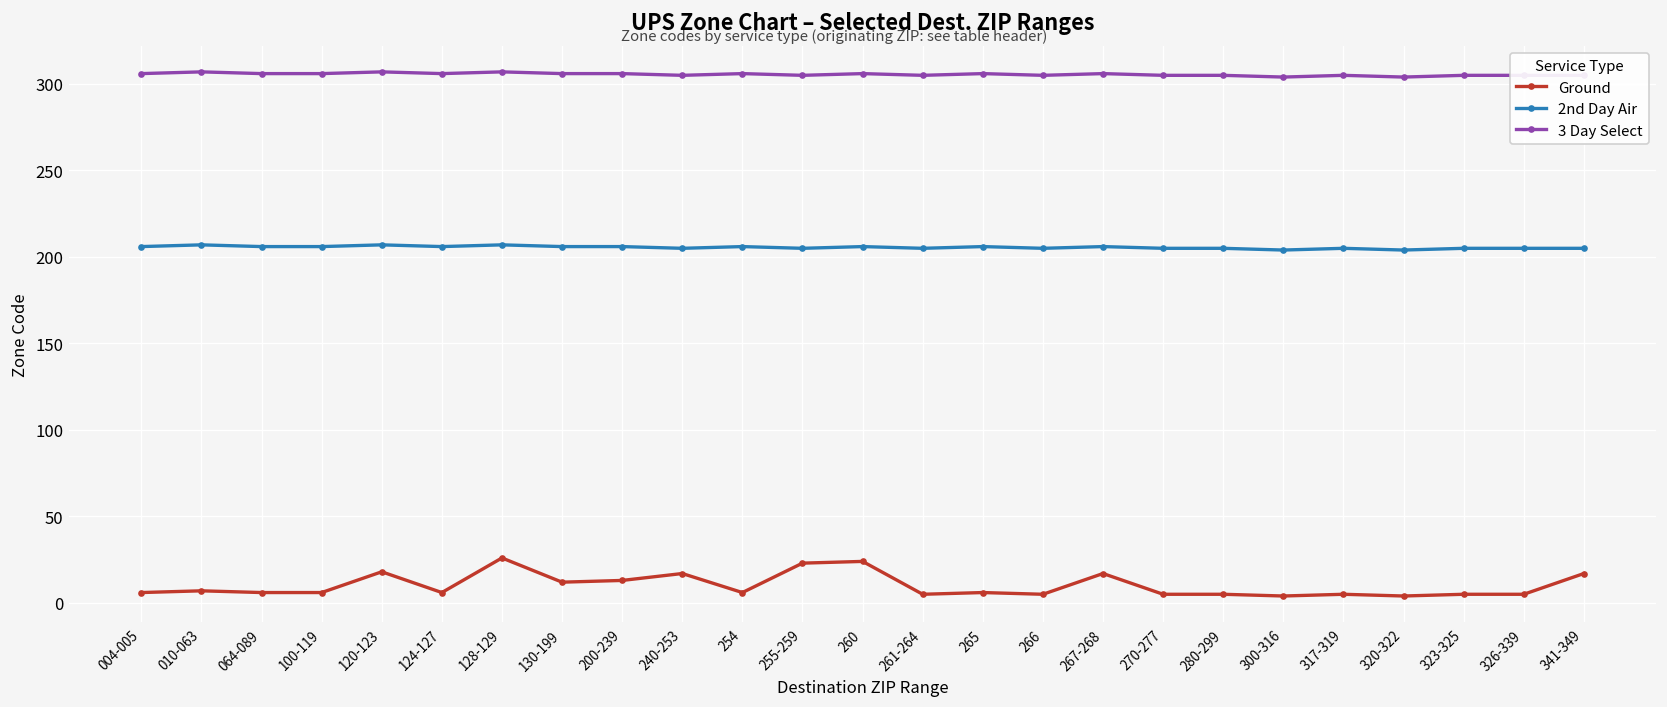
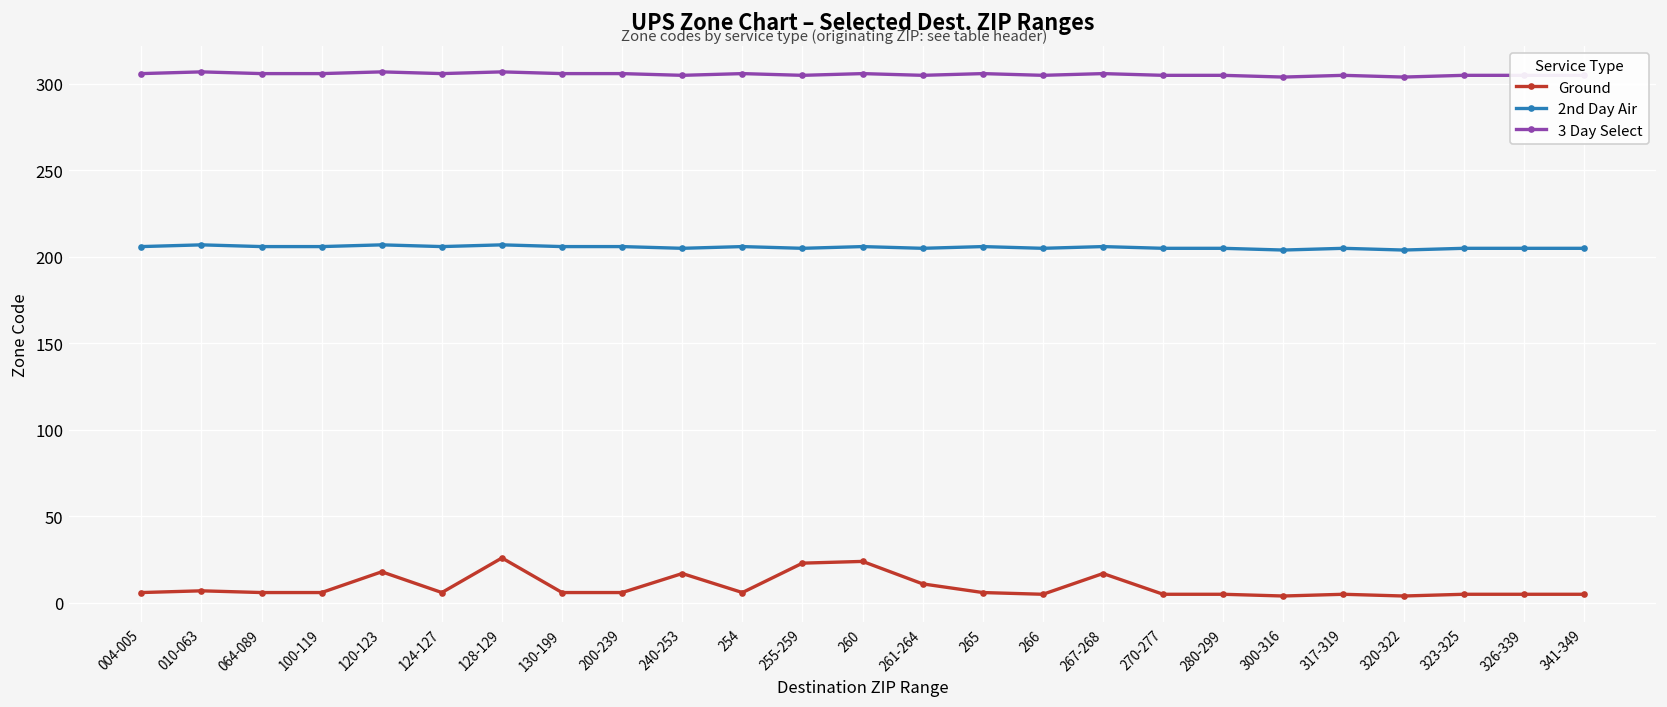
  {
    "Ground": {
      "004-005": 6,
      "010-063": 7,
      "064-089": 6,
      "100-119": 6,
      "120-123": 18,
      "124-127": 6,
      "128-129": 26,
-     "130-199": 12,
-     "200-239": 13,
+     "130-199": 6,
+     "200-239": 6,
      "240-253": 17,
      "254": 6,
      "255-259": 23,
      "260": 24,
-     "261-264": 5,
+     "261-264": 11,
      "265": 6,
      "266": 5,
      "267-268": 17,
      "270-277": 5,
      "280-299": 5,
      "300-316": 4,
      "317-319": 5,
      "320-322": 4,
      "323-325": 5,
      "326-339": 5,
-     "341-349": 17
+     "341-349": 5
    },
    "2nd Day Air": {
      "004-005": 206,
      "010-063": 207,
      "064-089": 206,
      "100-119": 206,
      "120-123": 207,
      "124-127": 206,
      "128-129": 207,
      "130-199": 206,
      "200-239": 206,
      "240-253": 205,
      "254": 206,
      "255-259": 205,
      "260": 206,
      "261-264": 205,
      "265": 206,
      "266": 205,
      "267-268": 206,
      "270-277": 205,
      "280-299": 205,
      "300-316": 204,
      "317-319": 205,
      "320-322": 204,
      "323-325": 205,
      "326-339": 205,
      "341-349": 205
    },
    "3 Day Select": {
      "004-005": 306,
      "010-063": 307,
      "064-089": 306,
      "100-119": 306,
      "120-123": 307,
      "124-127": 306,
      "128-129": 307,
      "130-199": 306,
      "200-239": 306,
      "240-253": 305,
      "254": 306,
      "255-259": 305,
      "260": 306,
      "261-264": 305,
      "265": 306,
      "266": 305,
      "267-268": 306,
      "270-277": 305,
      "280-299": 305,
      "300-316": 304,
      "317-319": 305,
      "320-322": 304,
      "323-325": 305
    }
  }
